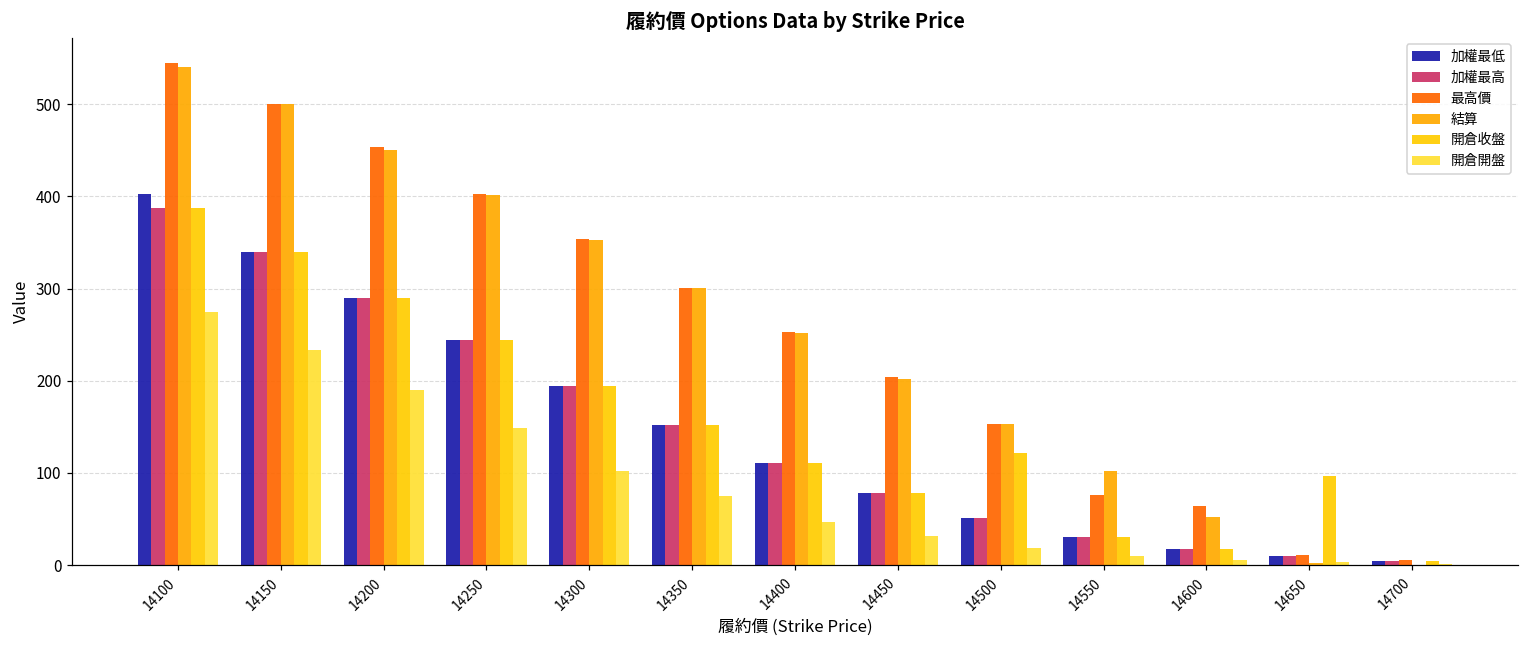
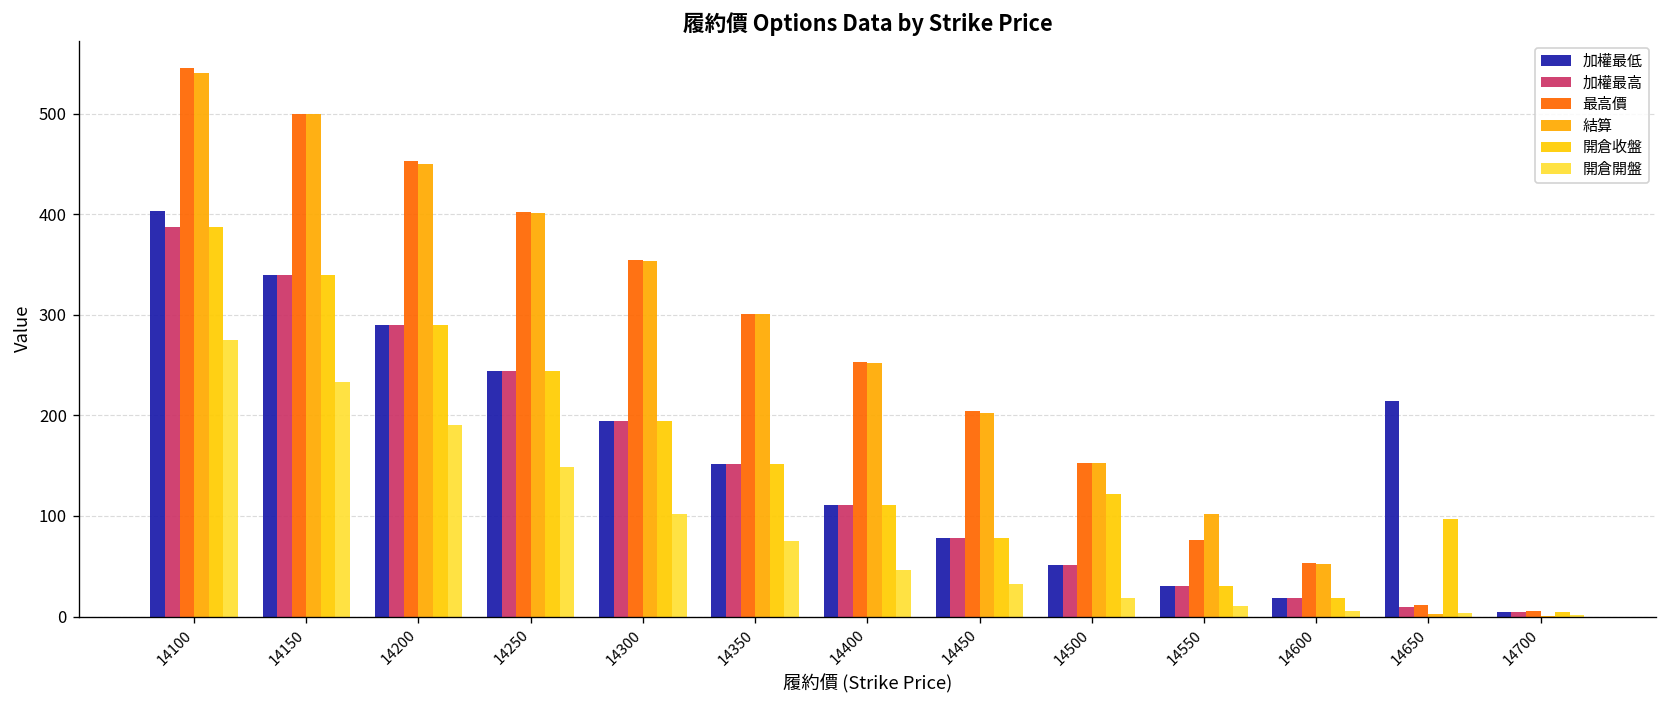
  {
    "加權最低": {
      "14100": 400,
      "14150": 340,
      "14200": 290,
      "14250": 240,
      "14300": 190,
      "14350": 150,
      "14400": 110,
      "14450": 80,
      "14500": 50,
      "14550": 30,
      "14600": 20,
-     "14650": 10,
+     "14650": 210,
      "14700": 0
    },
    "加權最高": {
      "14100": 390,
      "14150": 340,
      "14200": 290,
      "14250": 240,
      "14300": 190,
      "14350": 150,
      "14400": 110,
      "14450": 80,
      "14500": 50,
      "14550": 30,
      "14600": 20,
      "14650": 10,
      "14700": 0
    },
    "最高價": {
      "14100": 550,
      "14150": 500,
      "14200": 450,
      "14250": 400,
      "14300": 350,
      "14350": 300,
      "14400": 250,
      "14450": 200,
      "14500": 150,
      "14550": 80,
-     "14600": 60,
+     "14600": 50,
      "14650": 10,
      "14700": 10
    }
  }
